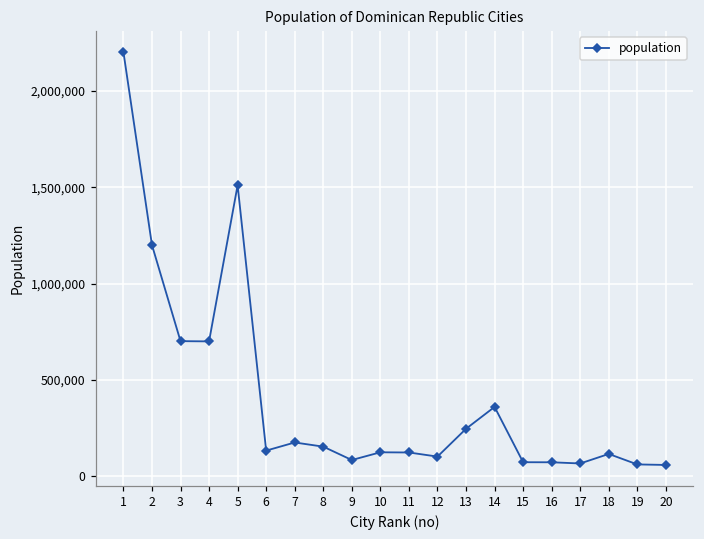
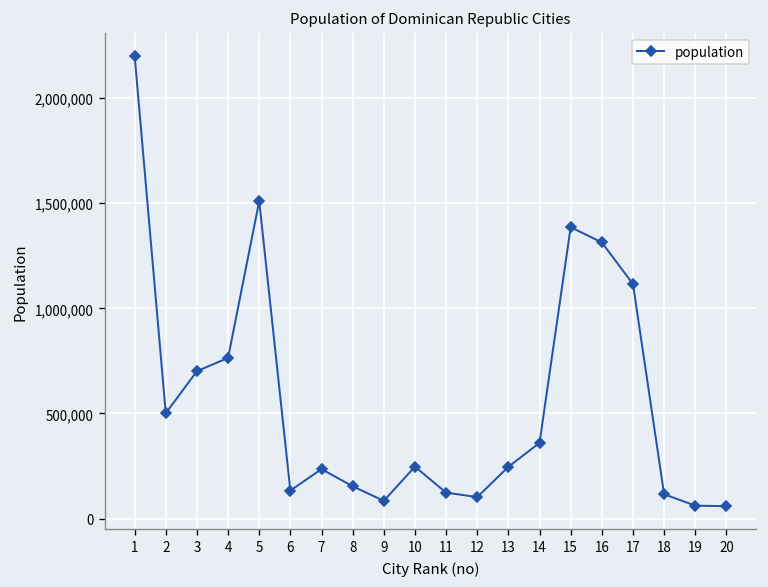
  {
    "1": "2,200,000",
-   "2": "1,200,000",
+   "2": "500,000",
    "3": "700,000",
-   "4": "700,000",
+   "4": "760,000",
    "5": "1,510,000",
    "6": "130,000",
-   "7": "180,000",
+   "7": "240,000",
    "8": "150,000",
    "9": "80,000",
-   "10": "120,000",
+   "10": "250,000",
    "11": "120,000",
    "12": "100,000",
    "13": "250,000",
    "14": "360,000",
-   "15": "70,000",
-   "16": "70,000",
-   "17": "70,000",
+   "15": "1,390,000",
+   "16": "1,310,000",
+   "17": "1,120,000",
    "18": "120,000",
    "19": "60,000",
    "20": "60,000"
  }
